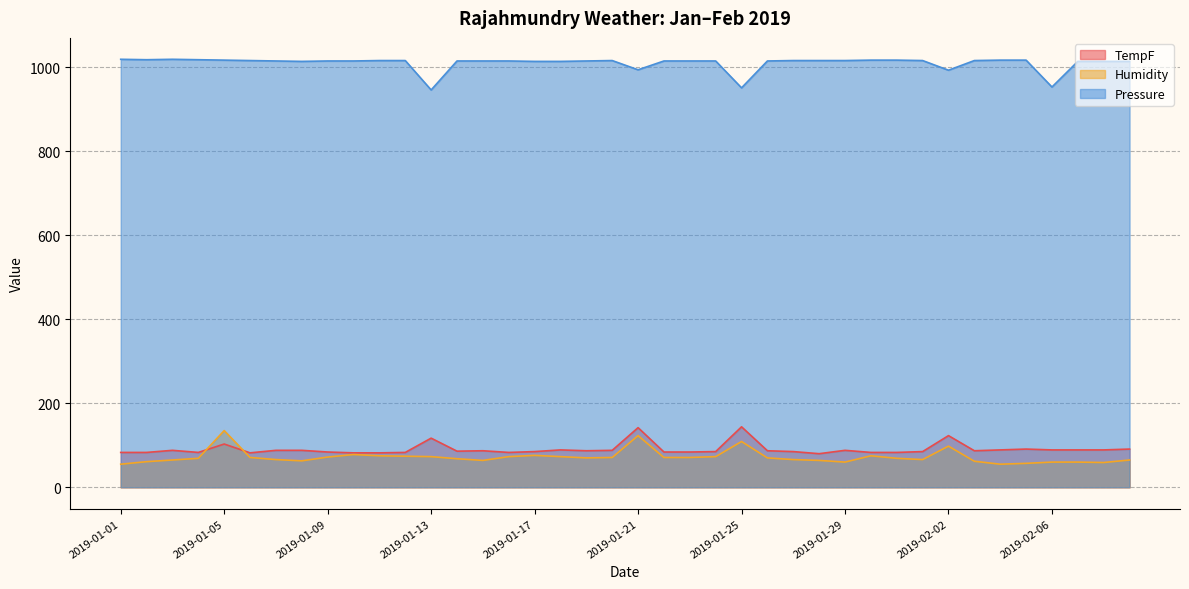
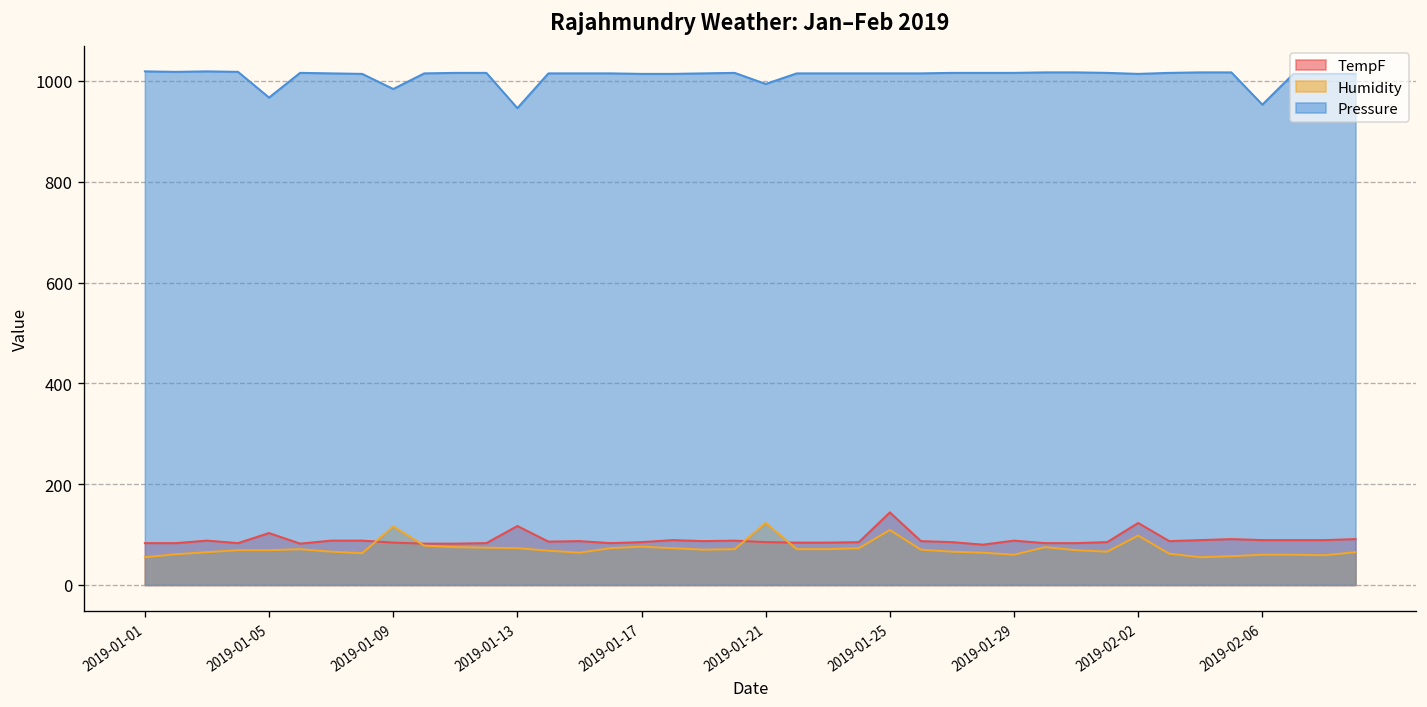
  {
    "TempF": {
      "2019-01-01": 80,
      "2019-01-05": 100,
      "2019-01-09": 80,
      "2019-01-13": 120,
      "2019-01-17": 90,
-     "2019-01-21": 140,
+     "2019-01-21": 90,
      "2019-01-25": 140,
      "2019-01-29": 90,
      "2019-02-02": 120,
      "2019-02-06": 90
    },
    "Humidity": {
      "2019-01-01": 60,
-     "2019-01-05": 140,
-     "2019-01-09": 70,
+     "2019-01-05": 70,
+     "2019-01-09": 120,
      "2019-01-13": 70,
      "2019-01-17": 80,
      "2019-01-21": 120,
      "2019-01-25": 110,
      "2019-01-29": 60,
      "2019-02-02": 100,
      "2019-02-06": 60
    },
    "Pressure": {
      "2019-01-01": 1020,
-     "2019-01-05": 1020,
-     "2019-01-09": 1020,
+     "2019-01-05": 970,
+     "2019-01-09": 980,
      "2019-01-13": 950,
      "2019-01-17": 1010,
      "2019-01-21": 990,
-     "2019-01-25": 950,
+     "2019-01-25": 1020,
      "2019-01-29": 1020,
-     "2019-02-02": 990,
+     "2019-02-02": 1010,
      "2019-02-06": 950
    }
  }
